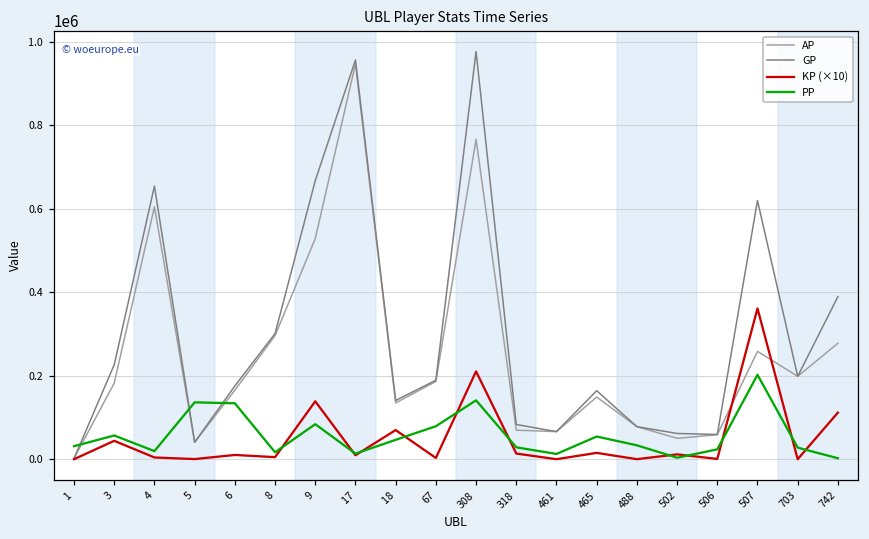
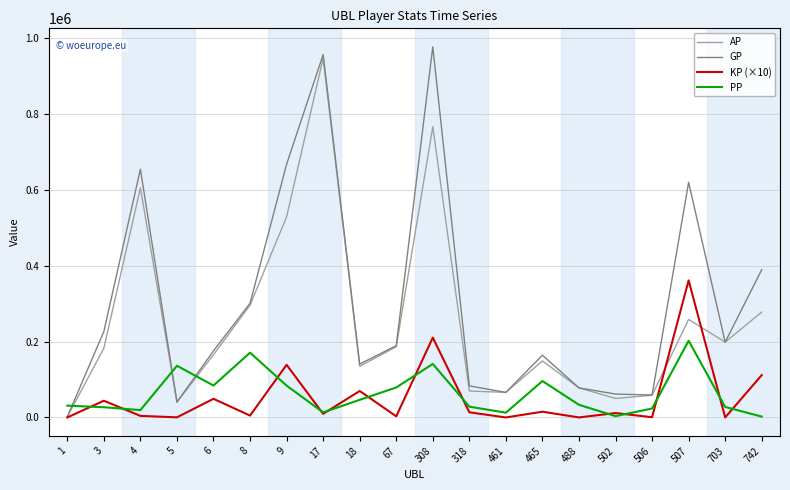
  {
    "KP (×10)": {
      "3": 40000,
      "4": 0,
      "5": 0,
-     "6": 10000,
+     "6": 50000,
      "8": 0,
      "9": 140000,
      "18": 70000,
      "67": 0,
      "308": 210000,
      "318": 10000,
      "461": 0,
      "465": 20000,
      "488": 0,
      "502": 10000,
      "506": 0,
      "507": 360000,
      "703": 0,
      "742": 110000
    },
    "PP": {
      "1": 30000,
-     "3": 60000,
+     "3": 30000,
      "4": 20000,
      "5": 140000,
-     "6": 130000,
-     "8": 20000,
+     "6": 80000,
+     "8": 170000,
      "9": 80000,
      "18": 50000,
      "67": 80000,
      "308": 140000,
      "318": 30000,
      "461": 10000,
-     "465": 50000,
+     "465": 100000,
      "488": 30000,
      "502": 0,
      "506": 20000,
      "507": 200000,
      "703": 30000,
      "742": 0
    }
  }
